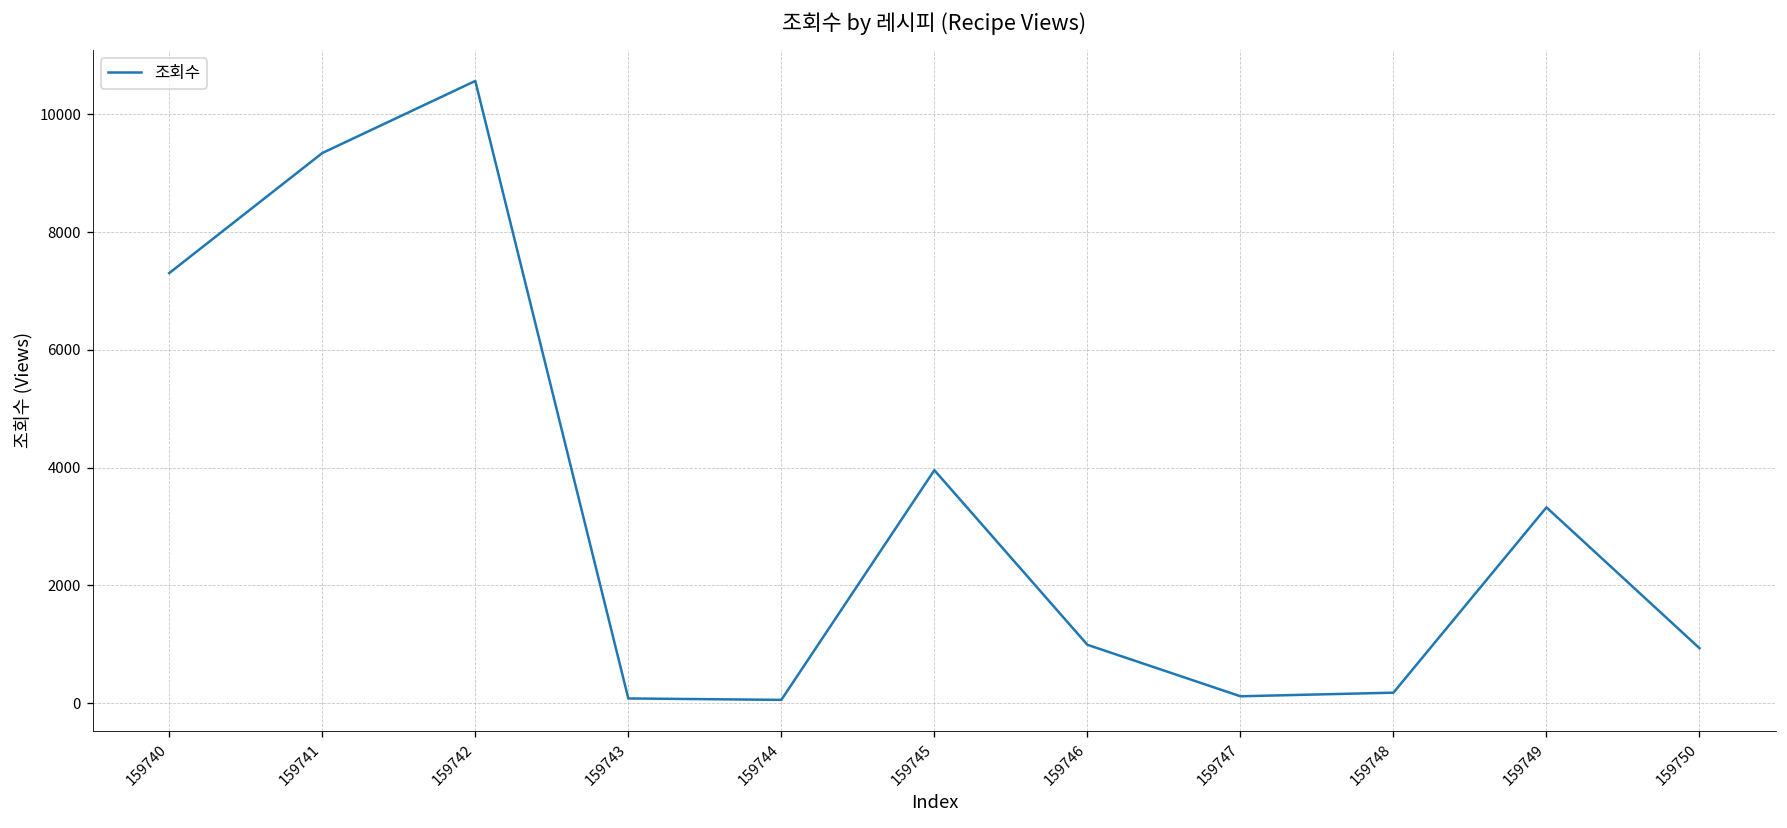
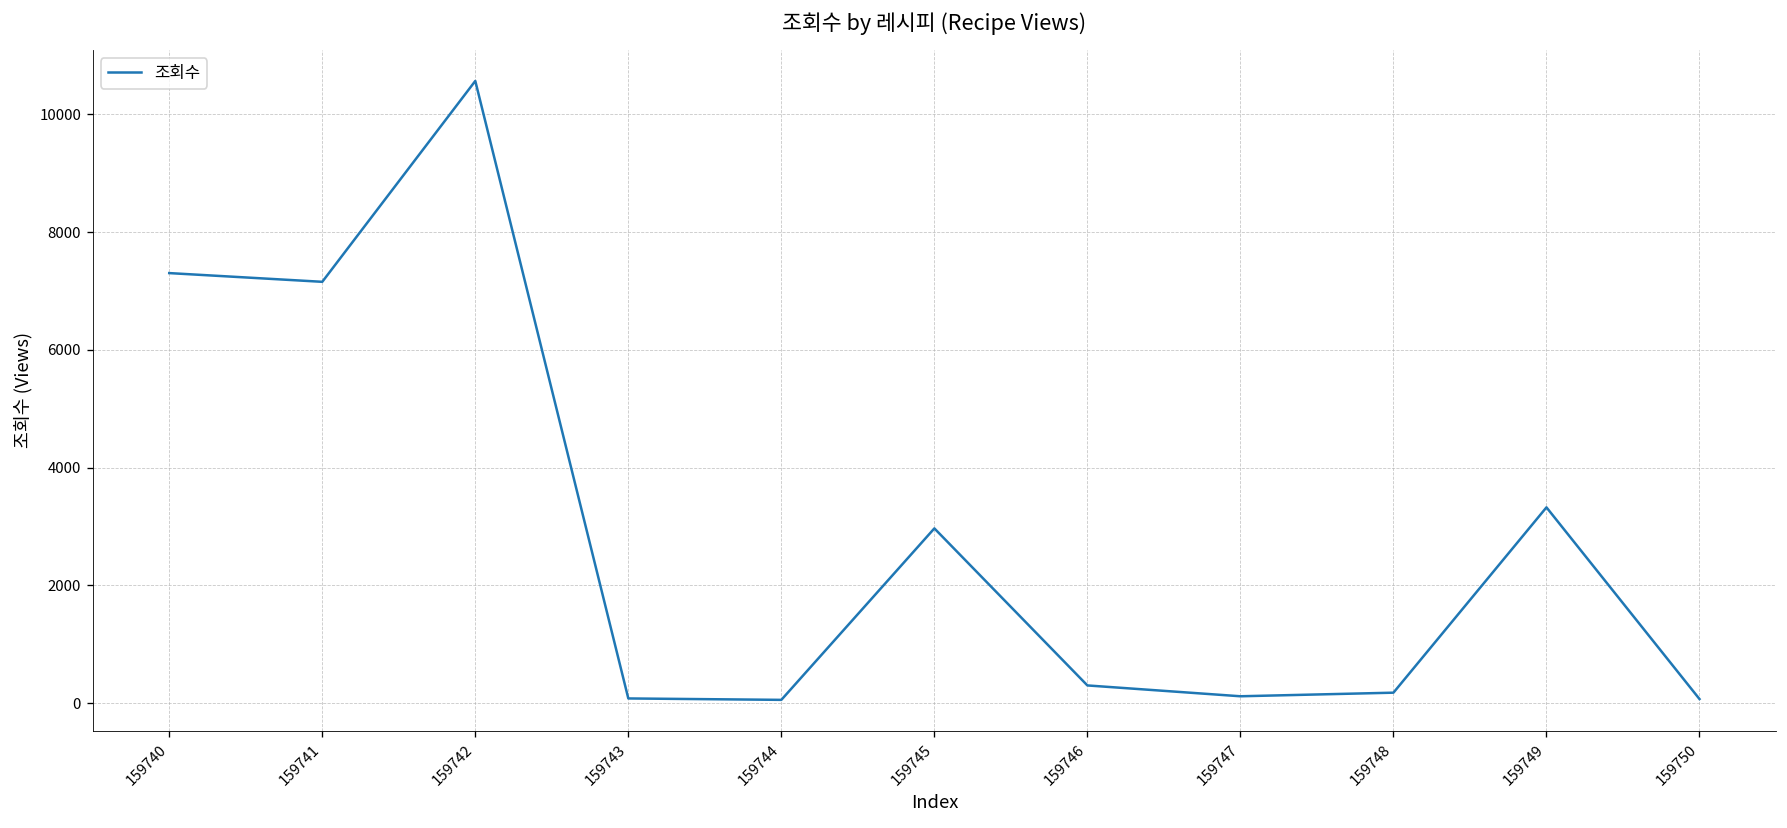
  {
    "159740": 7300,
-   "159741": 9300,
+   "159741": 7200,
    "159742": 10600,
    "159743": 100,
    "159744": 100,
-   "159745": 4000,
-   "159746": 1000,
+   "159745": 3000,
+   "159746": 300,
    "159747": 100,
    "159748": 200,
    "159749": 3300,
-   "159750": 900
+   "159750": 100
  }
